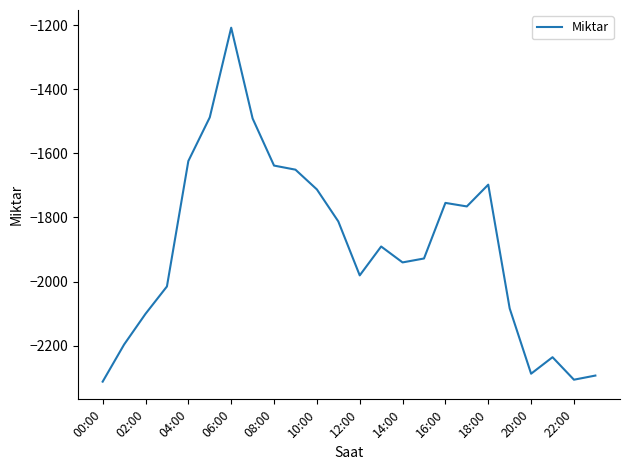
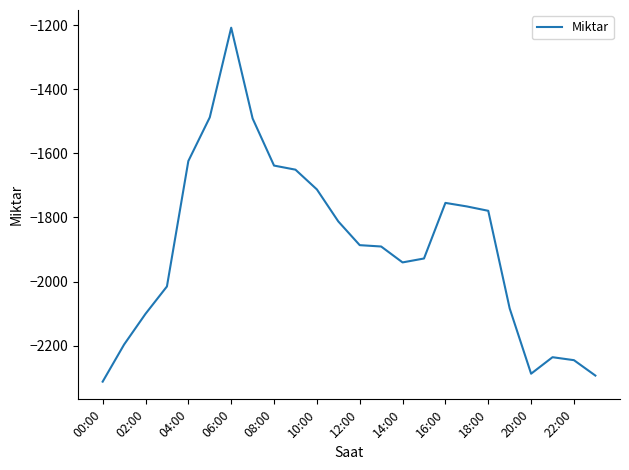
  {
    "00:00": -2310,
    "02:00": -2100,
    "04:00": -1620,
    "06:00": -1210,
    "08:00": -1640,
    "10:00": -1710,
-   "12:00": -1980,
+   "12:00": -1890,
    "14:00": -1940,
    "16:00": -1750,
-   "18:00": -1700,
+   "18:00": -1780,
    "20:00": -2290,
-   "22:00": -2310
+   "22:00": -2240
  }
